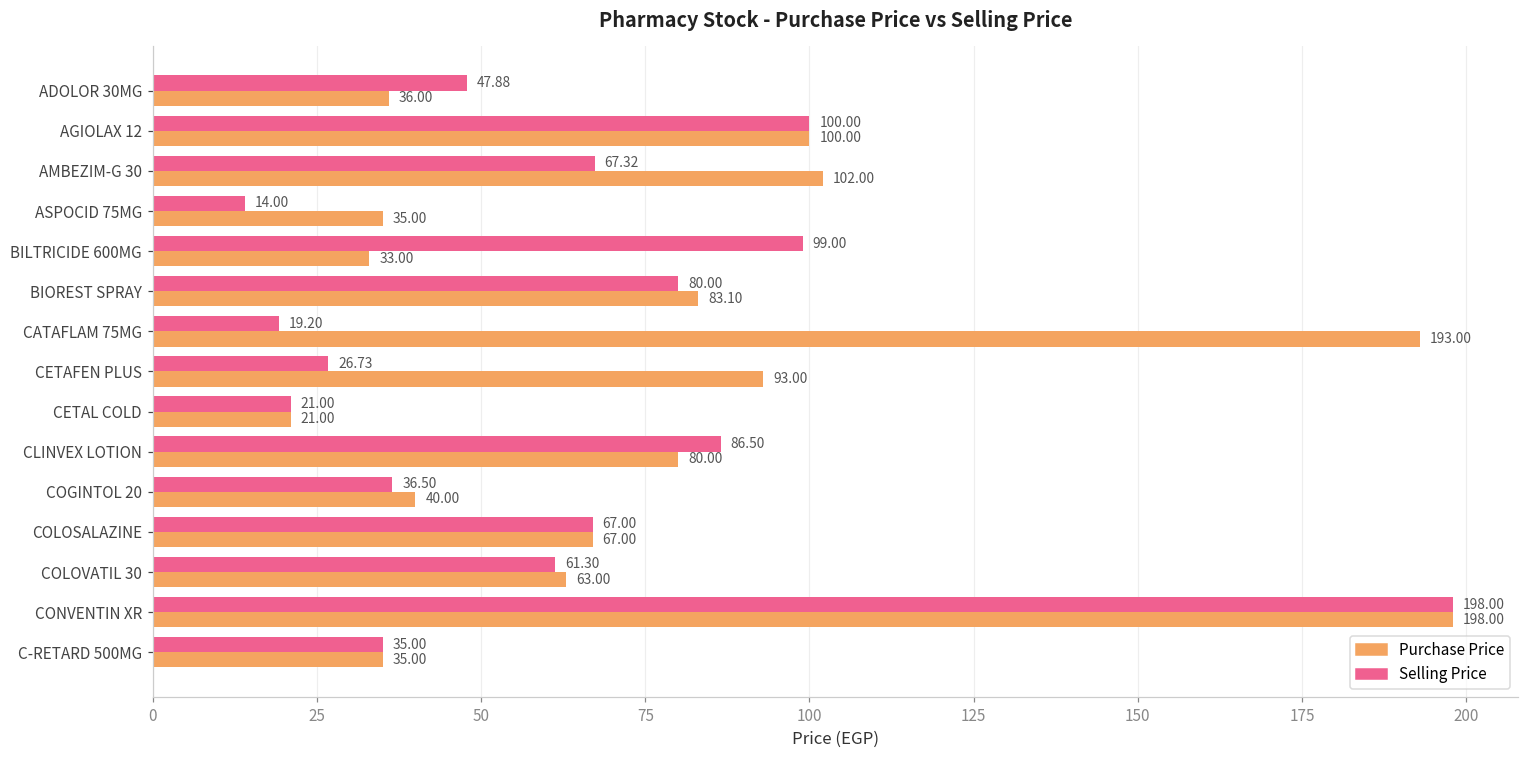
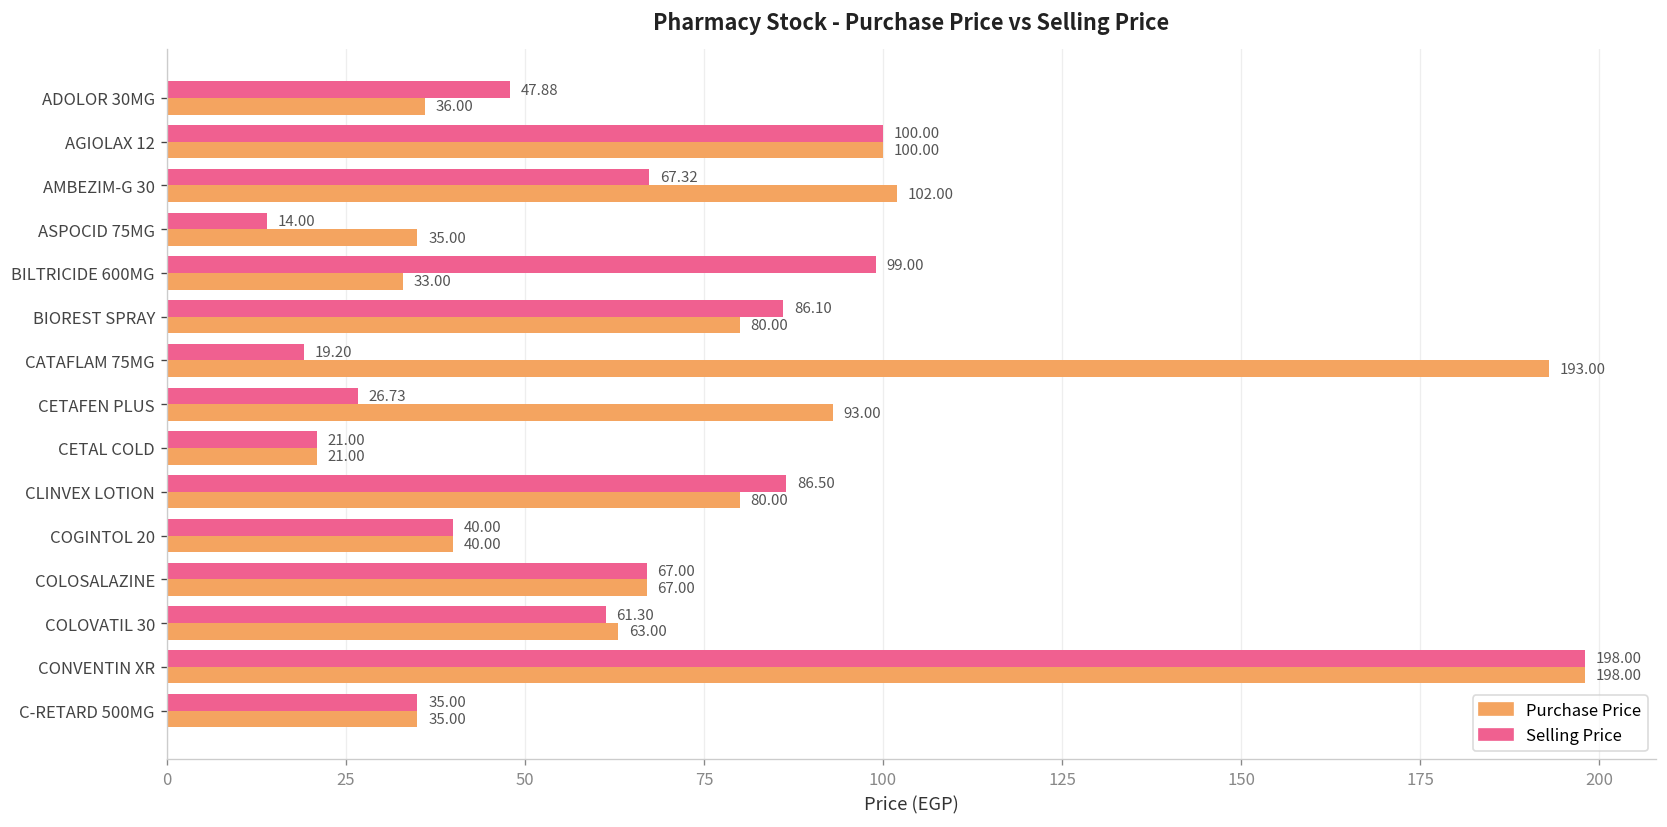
  {
    "Purchase Price": {
      "ADOLOR 30MG": 36.00,
      "AGIOLAX 12": 100.00,
      "AMBEZIM-G 30": 102.00,
      "ASPOCID 75MG": 35.00,
      "BILTRICIDE 600MG": 33.00,
-     "BIOREST SPRAY": 83.10,
+     "BIOREST SPRAY": 80.00,
      "CATAFLAM 75MG": 193.00,
      "CETAFEN PLUS": 93.00,
      "CETAL COLD": 21.00,
      "CLINVEX LOTION": 80.00,
      "COGINTOL 20": 40.00,
      "COLOSALAZINE": 67.00,
      "COLOVATIL 30": 63.00,
      "CONVENTIN XR": 198.00,
      "C-RETARD 500MG": 35.00
    },
    "Selling Price": {
      "ADOLOR 30MG": 47.88,
      "AGIOLAX 12": 100.00,
      "AMBEZIM-G 30": 67.32,
      "ASPOCID 75MG": 14.00,
      "BILTRICIDE 600MG": 99.00,
-     "BIOREST SPRAY": 80.00,
+     "BIOREST SPRAY": 86.10,
      "CATAFLAM 75MG": 19.20,
      "CETAFEN PLUS": 26.73,
      "CETAL COLD": 21.00,
      "CLINVEX LOTION": 86.50,
-     "COGINTOL 20": 36.50,
+     "COGINTOL 20": 40.00,
      "COLOSALAZINE": 67.00,
      "COLOVATIL 30": 61.30,
      "CONVENTIN XR": 198.00,
      "C-RETARD 500MG": 35.00
    }
  }
